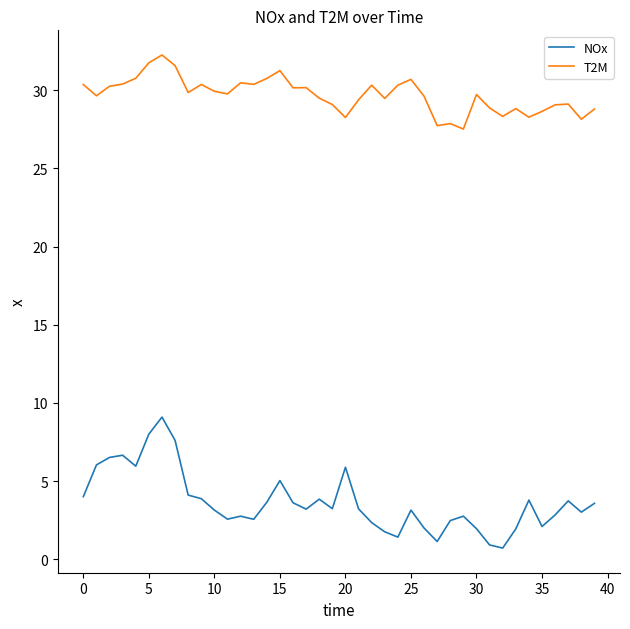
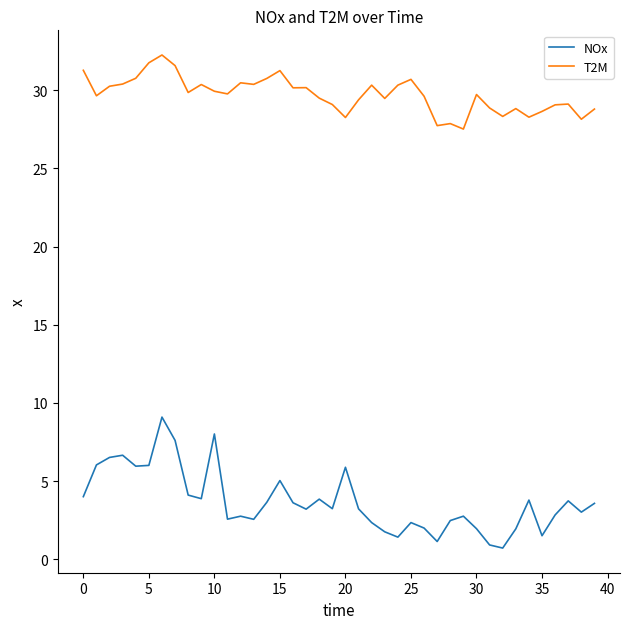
  {
    "NOx": {
      "0": 4.0,
-     "5": 8,
-     "10": 3.1,
+     "5": 6,
+     "10": 8.0,
      "15": 5.0,
      "20": 5.9,
-     "25": 3.1,
+     "25": 2.3,
      "30": 2.0,
-     "35": 2.1
+     "35": 1.5
    },
    "T2M": {
-     "0": 30.4,
+     "0": 31.3,
      "5": 31.8,
      "10": 29.9,
      "15": 31.3,
      "20": 28.3,
      "25": 30.7,
      "30": 29.7,
      "35": 28.7
    }
  }
